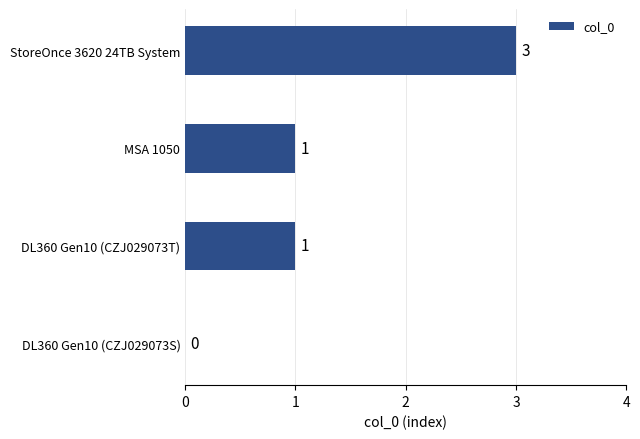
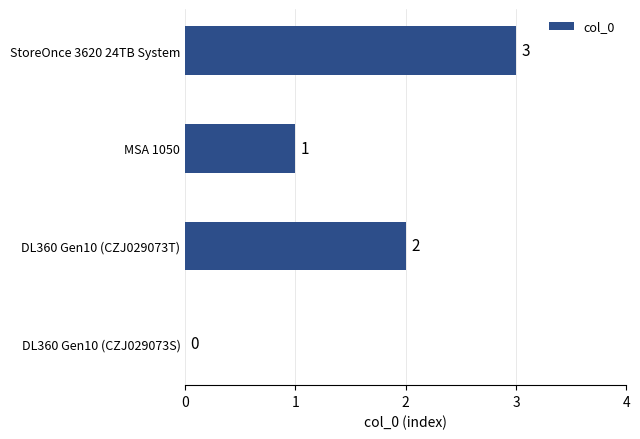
  {
    "StoreOnce 3620 24TB System": 3,
    "MSA 1050": 1,
-   "DL360 Gen10 (CZJ029073T)": 1,
+   "DL360 Gen10 (CZJ029073T)": 2,
    "DL360 Gen10 (CZJ029073S)": 0
  }
